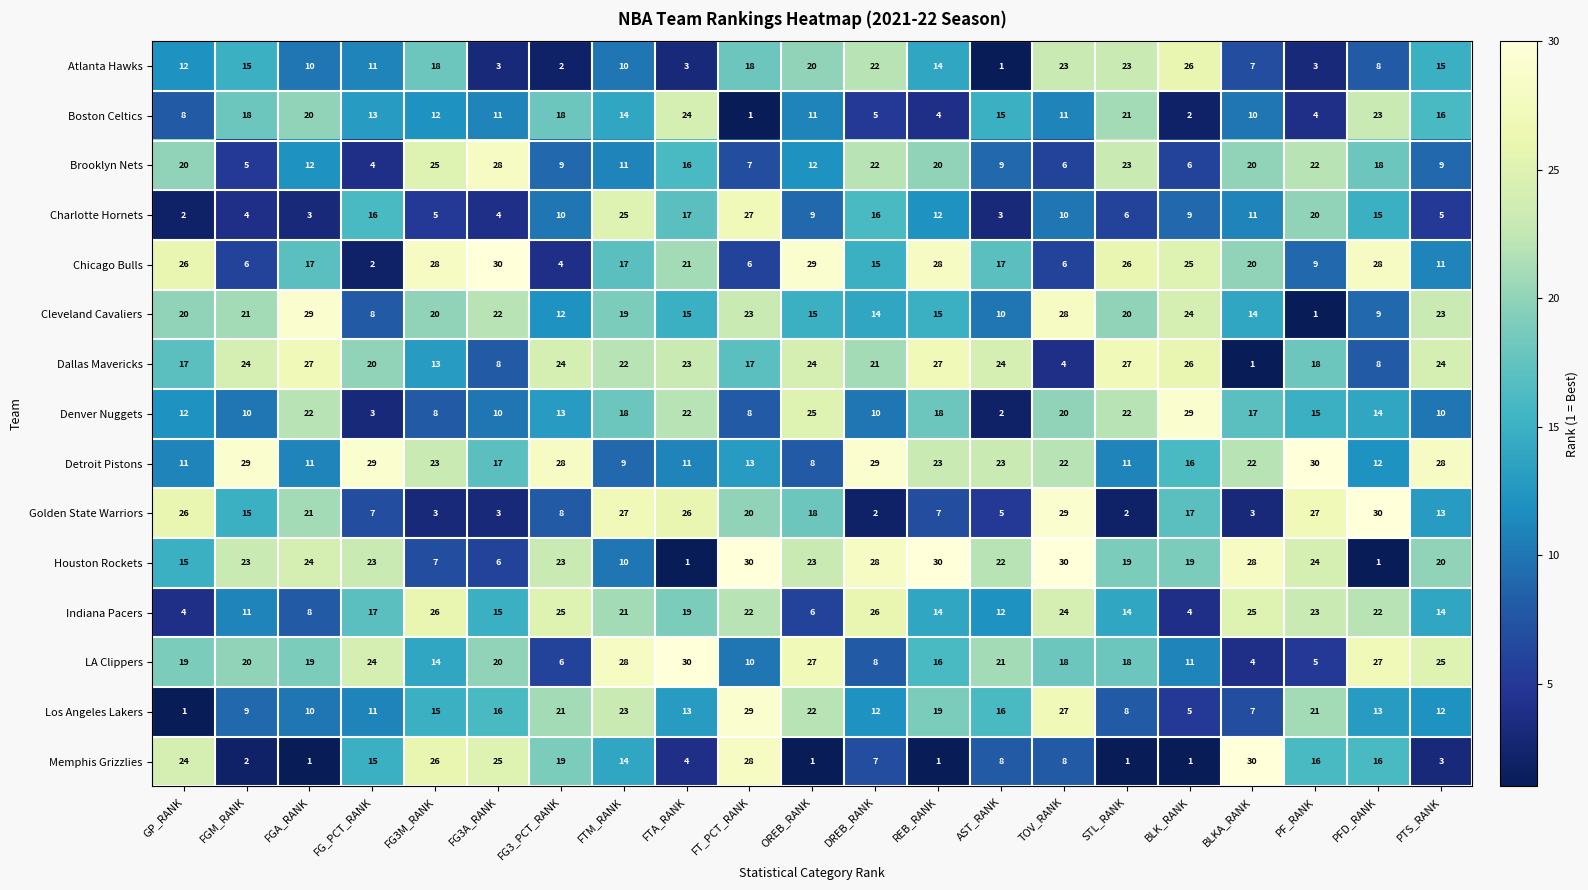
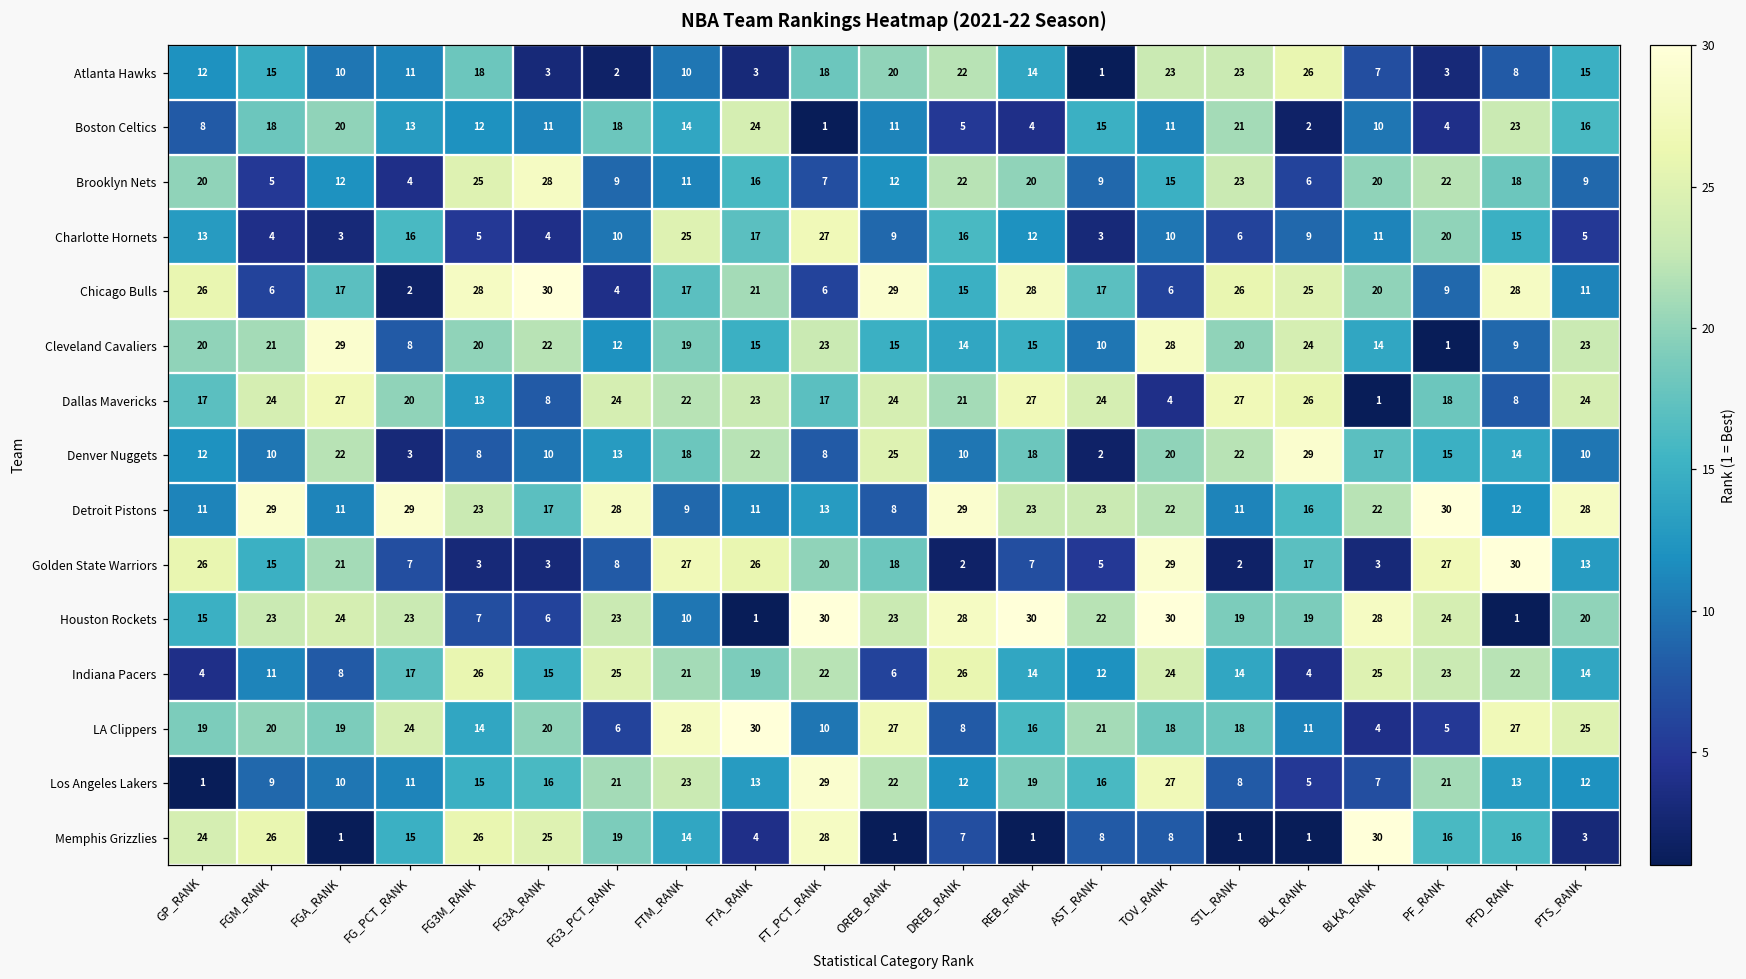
  {
    "Brooklyn Nets": {
      "GP_RANK": 20,
      "FGM_RANK": 5,
      "FGA_RANK": 12,
      "FG_PCT_RANK": 4,
      "FG3M_RANK": 25,
      "FG3A_RANK": 28,
      "FG3_PCT_RANK": 9,
      "FTM_RANK": 11,
      "FTA_RANK": 16,
      "FT_PCT_RANK": 7,
      "OREB_RANK": 12,
      "DREB_RANK": 22,
      "REB_RANK": 20,
      "AST_RANK": 9,
-     "TOV_RANK": 6,
+     "TOV_RANK": 15,
      "STL_RANK": 23,
      "BLK_RANK": 6,
      "BLKA_RANK": 20,
      "PF_RANK": 22,
      "PFD_RANK": 18,
      "PTS_RANK": 9
    },
    "Charlotte Hornets": {
-     "GP_RANK": 2,
+     "GP_RANK": 13,
      "FGM_RANK": 4,
      "FGA_RANK": 3,
      "FG_PCT_RANK": 16,
      "FG3M_RANK": 5,
      "FG3A_RANK": 4,
      "FG3_PCT_RANK": 10,
      "FTM_RANK": 25,
      "FTA_RANK": 17,
      "FT_PCT_RANK": 27,
      "OREB_RANK": 9,
      "DREB_RANK": 16,
      "REB_RANK": 12,
      "AST_RANK": 3,
      "TOV_RANK": 10,
      "STL_RANK": 6,
      "BLK_RANK": 9,
      "BLKA_RANK": 11,
      "PF_RANK": 20,
      "PFD_RANK": 15,
      "PTS_RANK": 5
    },
    "Memphis Grizzlies": {
      "GP_RANK": 24,
-     "FGM_RANK": 2,
+     "FGM_RANK": 26,
      "FGA_RANK": 1,
      "FG_PCT_RANK": 15,
      "FG3M_RANK": 26,
      "FG3A_RANK": 25,
      "FG3_PCT_RANK": 19,
      "FTM_RANK": 14,
      "FTA_RANK": 4,
      "FT_PCT_RANK": 28,
      "OREB_RANK": 1,
      "DREB_RANK": 7,
      "REB_RANK": 1,
      "AST_RANK": 8,
      "TOV_RANK": 8,
      "STL_RANK": 1,
      "BLK_RANK": 1,
      "BLKA_RANK": 30,
      "PF_RANK": 16,
      "PFD_RANK": 16,
      "PTS_RANK": 3
    }
  }
